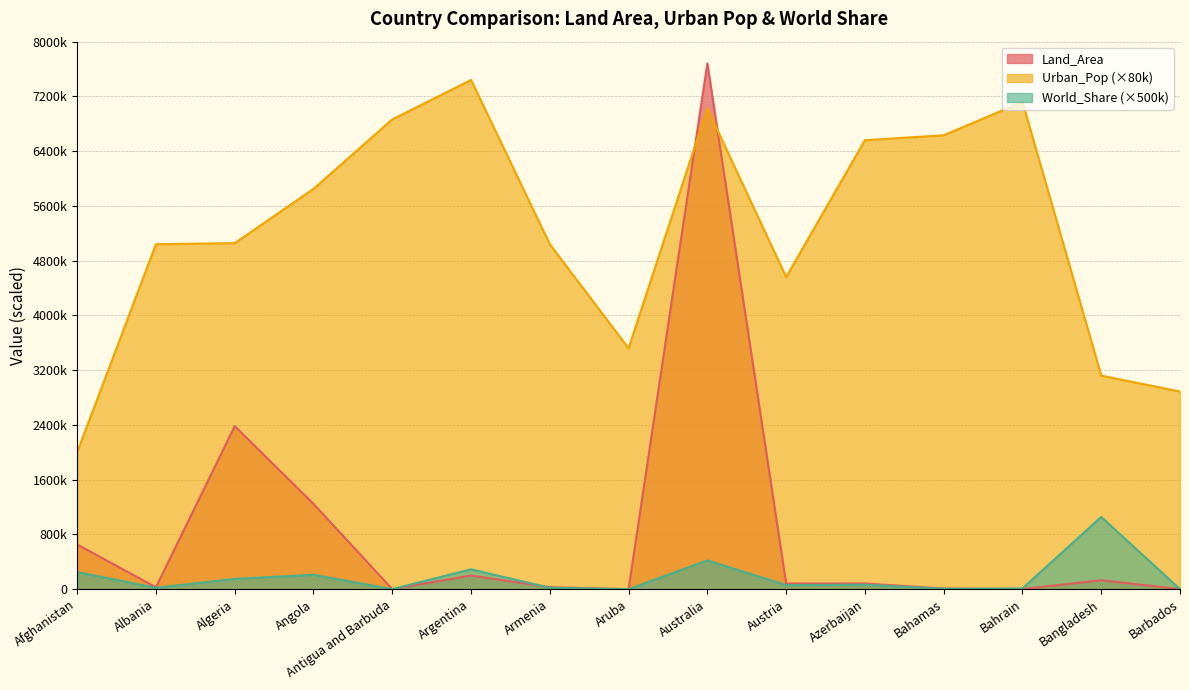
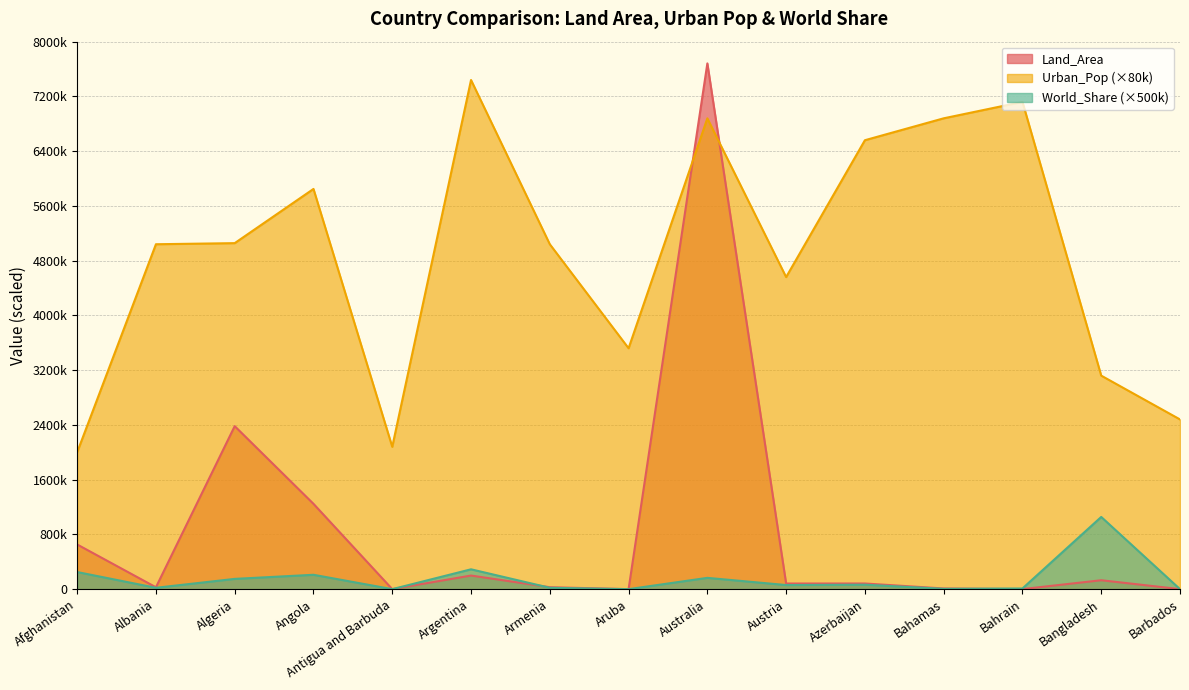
  {
    "Land_Area": {
      "Afghanistan": 700000,
      "Algeria": 2400000,
      "Angola": 1200000,
      "Argentina": 200000,
      "Australia": 7700000,
      "Bangladesh": 100000
    },
    "Urban_Pop (×80k)": {
      "Afghanistan": 2000000,
      "Albania": 5000000,
      "Algeria": 5100000,
      "Angola": 5800000,
-     "Antigua and Barbuda": 6900000,
+     "Antigua and Barbuda": 2100000,
      "Argentina": 7400000,
      "Armenia": 5000000,
      "Aruba": 3500000,
-     "Australia": 7000000,
+     "Australia": 6900000,
      "Austria": 4600000,
      "Azerbaijan": 6600000,
-     "Bahamas": 6600000,
+     "Bahamas": 6900000,
      "Bangladesh": 3100000,
-     "Barbados": 2900000
+     "Barbados": 2500000
    },
    "World_Share (×500k)": {
      "Afghanistan": 300000,
      "Algeria": 200000,
      "Angola": 200000,
      "Argentina": 300000,
-     "Australia": 400000,
+     "Australia": 200000,
      "Bangladesh": 1100000
    }
  }
